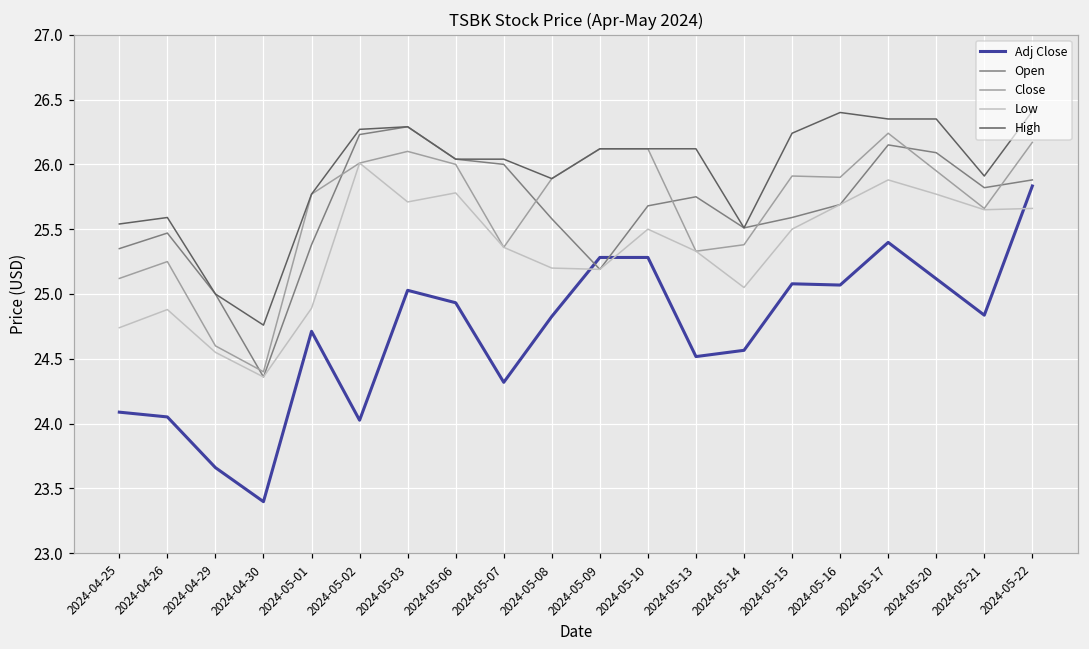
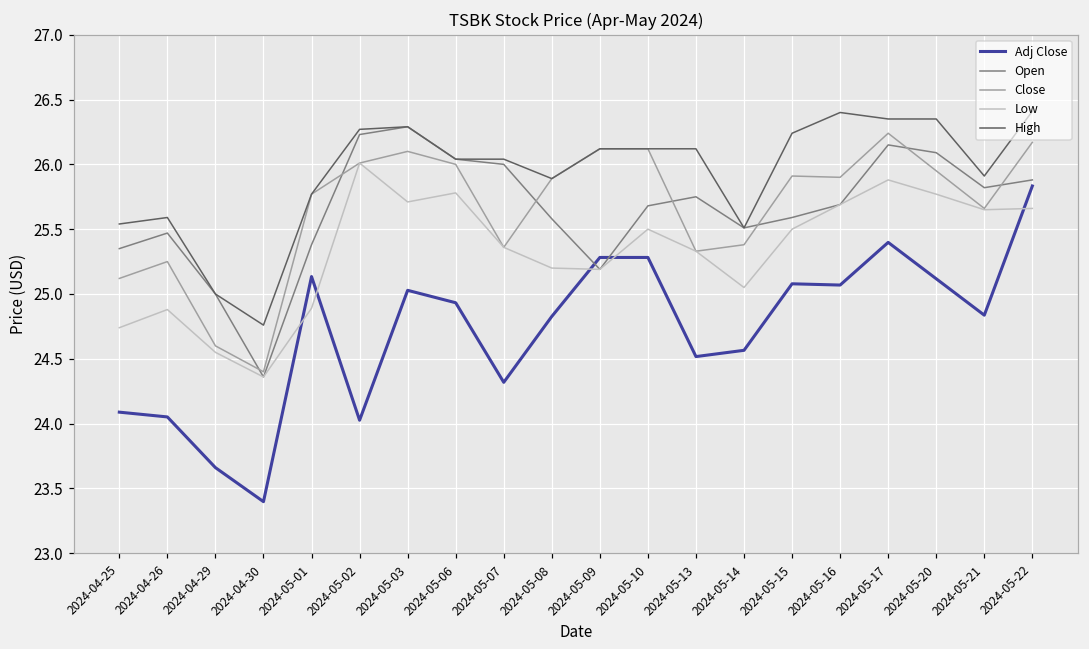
  {
    "Adj Close": {
      "2024-04-25": 24.09,
      "2024-04-26": 24.05,
      "2024-04-29": 23.66,
      "2024-04-30": 23.40,
-     "2024-05-01": 24.71,
+     "2024-05-01": 25.13,
      "2024-05-02": 24.03,
      "2024-05-03": 25.03,
      "2024-05-06": 24.93,
      "2024-05-07": 24.32,
      "2024-05-08": 24.83,
      "2024-05-09": 25.28,
      "2024-05-10": 25.28,
      "2024-05-13": 24.52,
      "2024-05-14": 24.57,
      "2024-05-15": 25.08,
      "2024-05-16": 25.07,
      "2024-05-17": 25.40,
      "2024-05-20": 25.12,
      "2024-05-21": 24.84,
      "2024-05-22": 25.83
    }
  }
